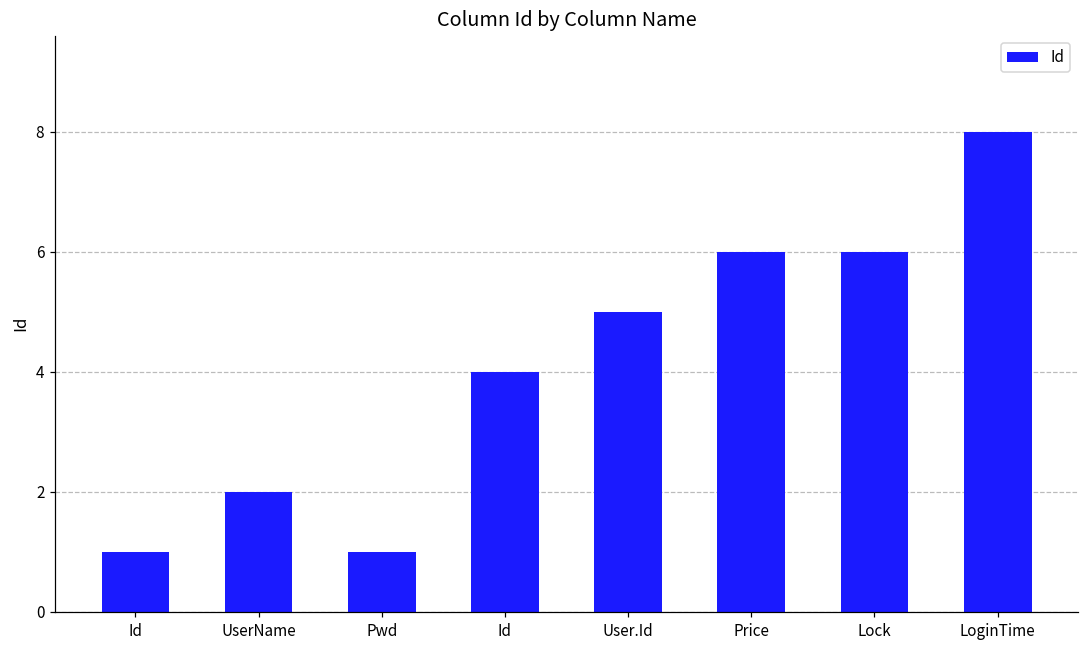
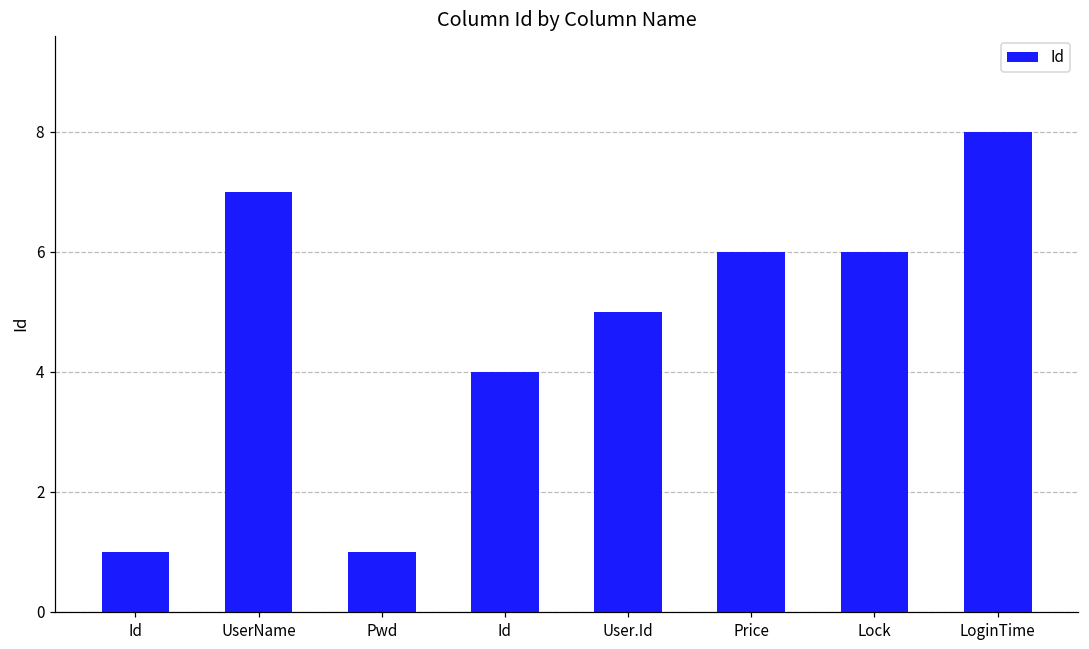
  {
-   "UserName": 2,
+   "UserName": 7,
    "Pwd": 1,
    "User.Id": 5,
    "Price": 6,
    "Lock": 6,
    "LoginTime": 8
  }
